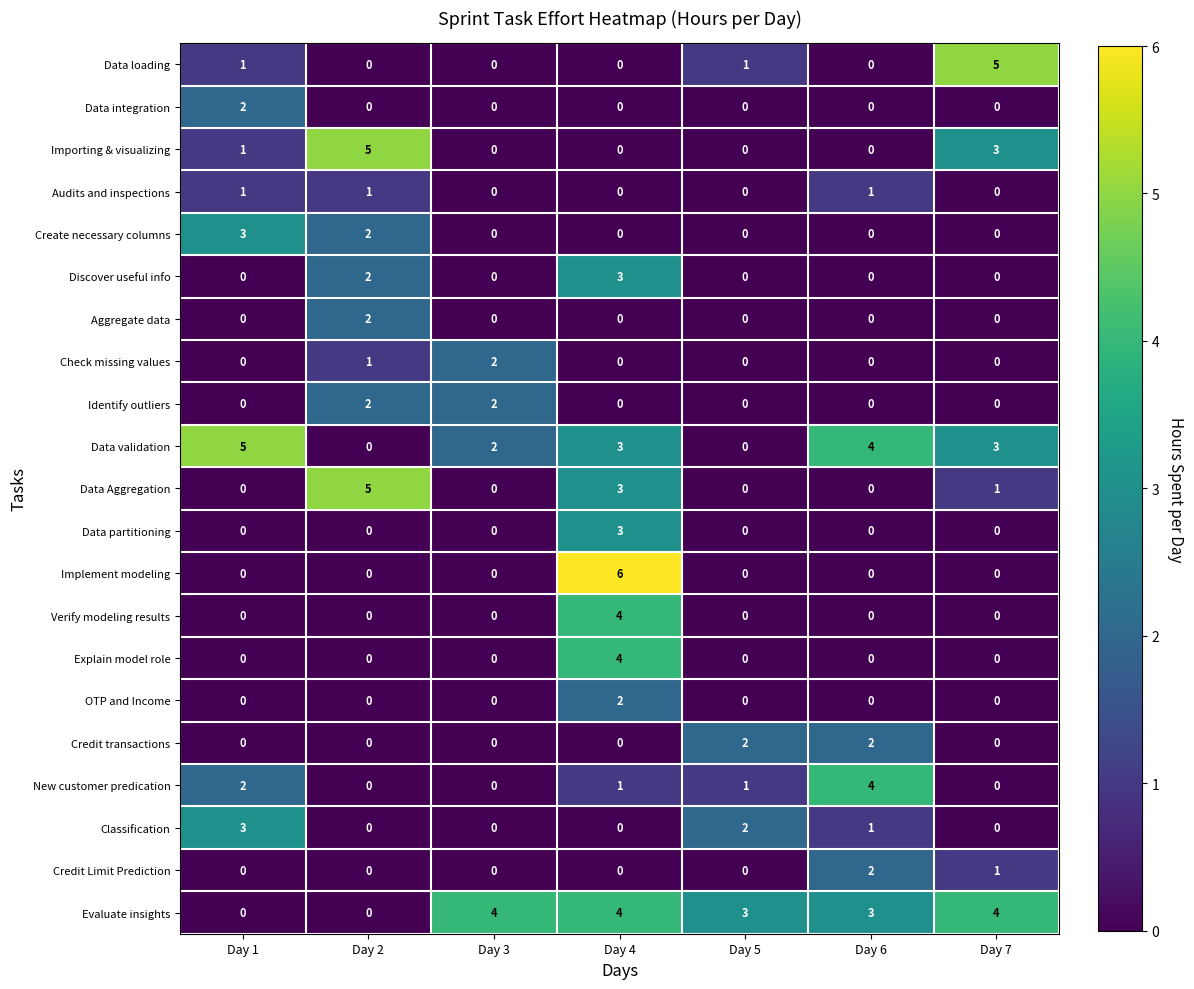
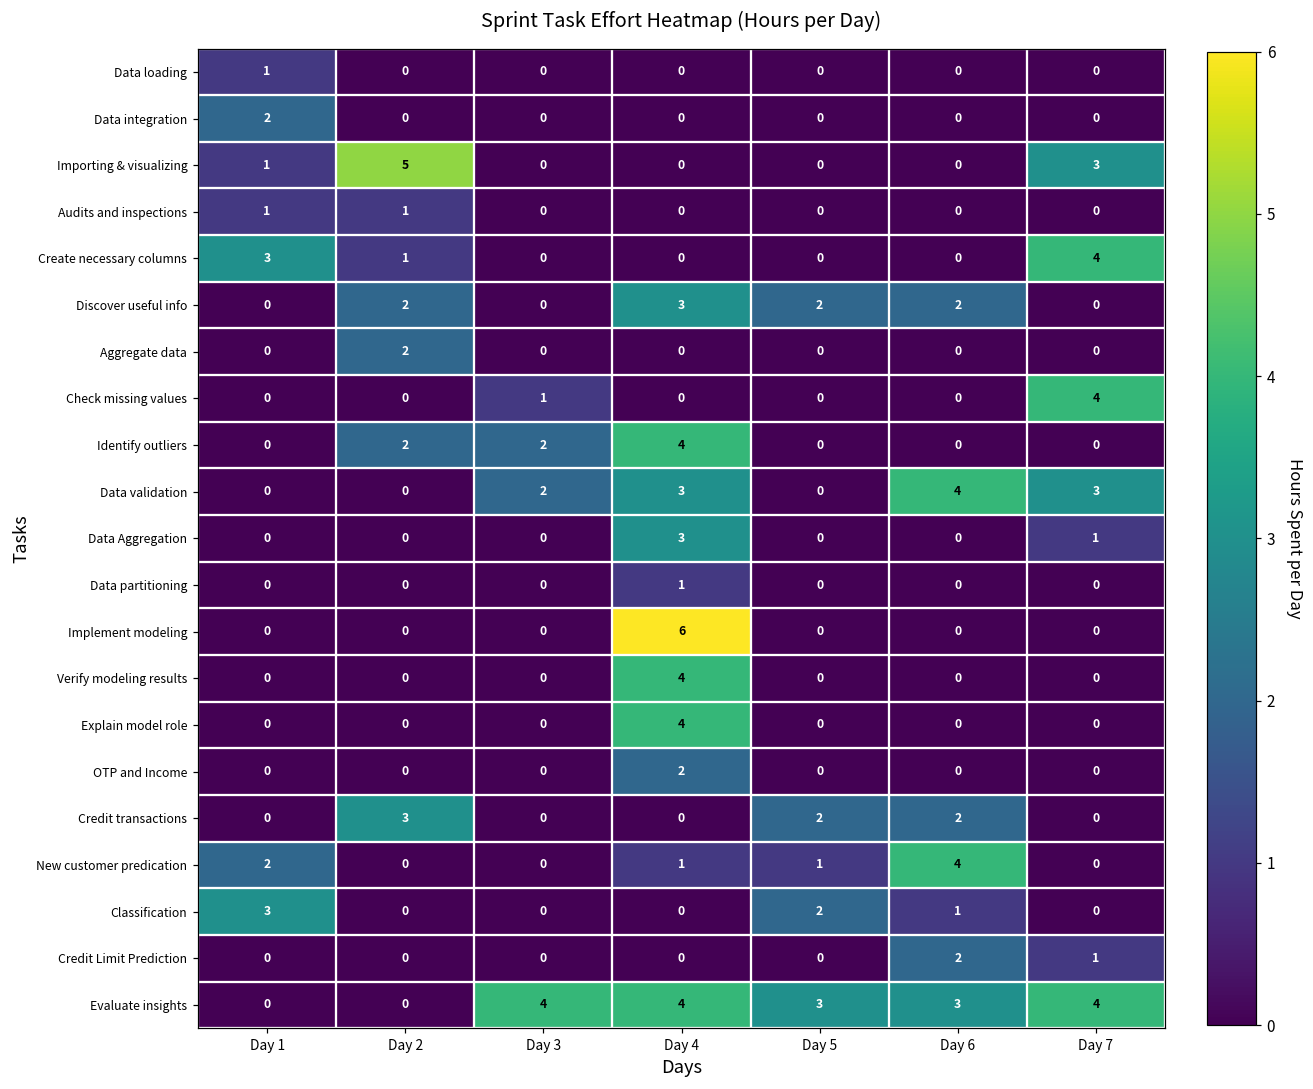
  {
    "Data loading": {
      "Day 1": 1,
      "Day 2": 0,
      "Day 3": 0,
      "Day 4": 0,
-     "Day 5": 1,
+     "Day 5": 0,
      "Day 6": 0,
-     "Day 7": 5
+     "Day 7": 0
    },
    "Data integration": {
      "Day 1": 2,
      "Day 2": 0,
      "Day 3": 0,
      "Day 4": 0,
      "Day 5": 0,
      "Day 6": 0,
      "Day 7": 0
    },
    "Importing & visualizing": {
      "Day 1": 1,
      "Day 2": 5,
      "Day 3": 0,
      "Day 4": 0,
      "Day 5": 0,
      "Day 6": 0,
      "Day 7": 3
    },
    "Audits and inspections": {
      "Day 1": 1,
      "Day 2": 1,
      "Day 3": 0,
      "Day 4": 0,
      "Day 5": 0,
-     "Day 6": 1,
+     "Day 6": 0,
      "Day 7": 0
    },
    "Create necessary columns": {
      "Day 1": 3,
-     "Day 2": 2,
+     "Day 2": 1,
      "Day 3": 0,
      "Day 4": 0,
      "Day 5": 0,
      "Day 6": 0,
-     "Day 7": 0
+     "Day 7": 4
    },
    "Discover useful info": {
      "Day 1": 0,
      "Day 2": 2,
      "Day 3": 0,
      "Day 4": 3,
-     "Day 5": 0,
-     "Day 6": 0,
+     "Day 5": 2,
+     "Day 6": 2,
      "Day 7": 0
    },
    "Aggregate data": {
      "Day 1": 0,
      "Day 2": 2,
      "Day 3": 0,
      "Day 4": 0,
      "Day 5": 0,
      "Day 6": 0,
      "Day 7": 0
    },
    "Check missing values": {
      "Day 1": 0,
-     "Day 2": 1,
-     "Day 3": 2,
+     "Day 2": 0,
+     "Day 3": 1,
      "Day 4": 0,
      "Day 5": 0,
      "Day 6": 0,
-     "Day 7": 0
+     "Day 7": 4
    },
    "Identify outliers": {
      "Day 1": 0,
      "Day 2": 2,
      "Day 3": 2,
-     "Day 4": 0,
+     "Day 4": 4,
      "Day 5": 0,
      "Day 6": 0,
      "Day 7": 0
    },
    "Data validation": {
-     "Day 1": 5,
+     "Day 1": 0,
      "Day 2": 0,
      "Day 3": 2,
      "Day 4": 3,
      "Day 5": 0,
      "Day 6": 4,
      "Day 7": 3
    },
    "Data Aggregation": {
      "Day 1": 0,
-     "Day 2": 5,
+     "Day 2": 0,
      "Day 3": 0,
      "Day 4": 3,
      "Day 5": 0,
      "Day 6": 0,
      "Day 7": 1
    },
    "Data partitioning": {
      "Day 1": 0,
      "Day 2": 0,
      "Day 3": 0,
-     "Day 4": 3,
+     "Day 4": 1,
      "Day 5": 0,
      "Day 6": 0,
      "Day 7": 0
    },
    "Implement modeling": {
      "Day 1": 0,
      "Day 2": 0,
      "Day 3": 0,
      "Day 4": 6,
      "Day 5": 0,
      "Day 6": 0,
      "Day 7": 0
    },
    "Verify modeling results": {
      "Day 1": 0,
      "Day 2": 0,
      "Day 3": 0,
      "Day 4": 4,
      "Day 5": 0,
      "Day 6": 0,
      "Day 7": 0
    },
    "Explain model role": {
      "Day 1": 0,
      "Day 2": 0,
      "Day 3": 0,
      "Day 4": 4,
      "Day 5": 0,
      "Day 6": 0,
      "Day 7": 0
    },
    "OTP and Income": {
      "Day 1": 0,
      "Day 2": 0,
      "Day 3": 0,
      "Day 4": 2,
      "Day 5": 0,
      "Day 6": 0,
      "Day 7": 0
    },
    "Credit transactions": {
      "Day 1": 0,
-     "Day 2": 0,
+     "Day 2": 3,
      "Day 3": 0,
      "Day 4": 0,
      "Day 5": 2,
      "Day 6": 2,
      "Day 7": 0
    },
    "New customer predication": {
      "Day 1": 2,
      "Day 2": 0,
      "Day 3": 0,
      "Day 4": 1,
      "Day 5": 1,
      "Day 6": 4,
      "Day 7": 0
    },
    "Classification": {
      "Day 1": 3,
      "Day 2": 0,
      "Day 3": 0,
      "Day 4": 0,
      "Day 5": 2,
      "Day 6": 1,
      "Day 7": 0
    },
    "Credit Limit Prediction": {
      "Day 1": 0,
      "Day 2": 0,
      "Day 3": 0,
      "Day 4": 0,
      "Day 5": 0,
      "Day 6": 2,
      "Day 7": 1
    },
    "Evaluate insights": {
      "Day 1": 0,
      "Day 2": 0,
      "Day 3": 4,
      "Day 4": 4,
      "Day 5": 3,
      "Day 6": 3,
      "Day 7": 4
    }
  }
